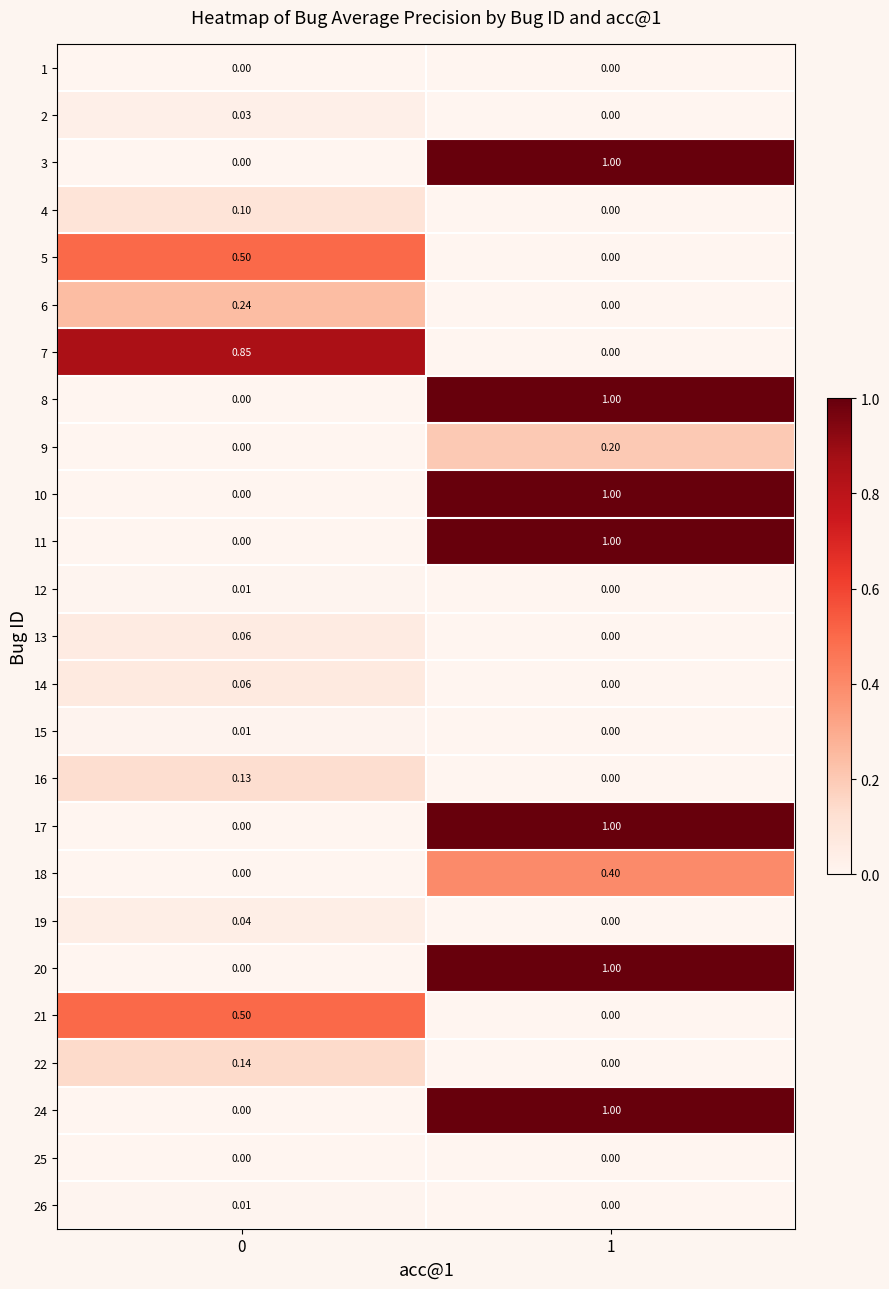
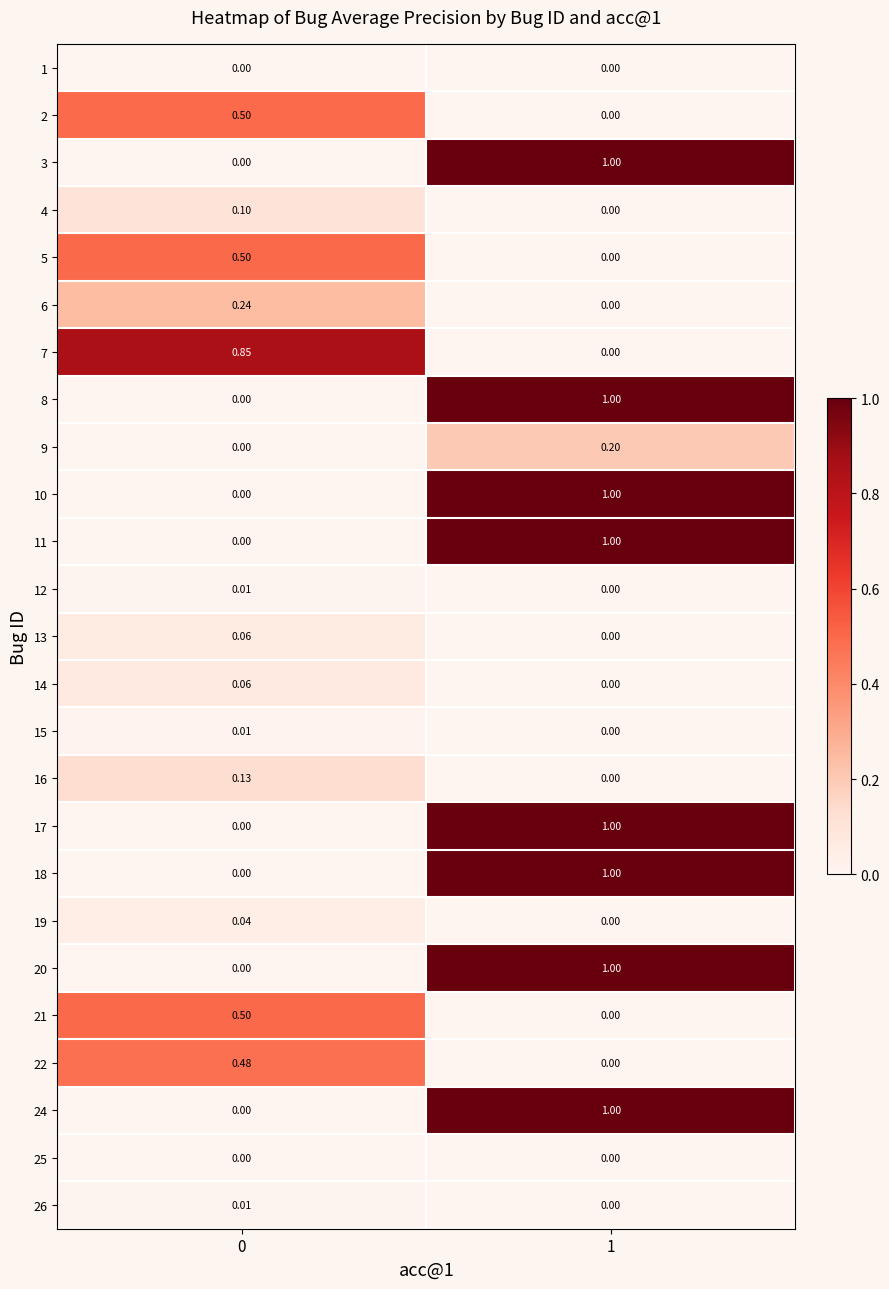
  {
    "1": {
      "0": 0.00,
      "1": 0.00
    },
    "2": {
-     "0": 0.03,
+     "0": 0.50,
      "1": 0.00
    },
    "3": {
      "0": 0.00,
      "1": 1.00
    },
    "4": {
      "0": 0.10,
      "1": 0.00
    },
    "5": {
      "0": 0.50,
      "1": 0.00
    },
    "6": {
      "0": 0.24,
      "1": 0.00
    },
    "7": {
      "0": 0.85,
      "1": 0.00
    },
    "8": {
      "0": 0.00,
      "1": 1.00
    },
    "9": {
      "0": 0.00,
      "1": 0.20
    },
    "10": {
      "0": 0.00,
      "1": 1.00
    },
    "11": {
      "0": 0.00,
      "1": 1.00
    },
    "12": {
      "0": 0.01,
      "1": 0.00
    },
    "13": {
      "0": 0.06,
      "1": 0.00
    },
    "14": {
      "0": 0.06,
      "1": 0.00
    },
    "15": {
      "0": 0.01,
      "1": 0.00
    },
    "16": {
      "0": 0.13,
      "1": 0.00
    },
    "17": {
      "0": 0.00,
      "1": 1.00
    },
    "18": {
      "0": 0.00,
-     "1": 0.40
+     "1": 1.00
    },
    "19": {
      "0": 0.04,
      "1": 0.00
    },
    "20": {
      "0": 0.00,
      "1": 1.00
    },
    "21": {
      "0": 0.50,
      "1": 0.00
    },
    "22": {
-     "0": 0.14,
+     "0": 0.48,
      "1": 0.00
    },
    "24": {
      "0": 0.00,
      "1": 1.00
    },
    "25": {
      "0": 0.00,
      "1": 0.00
    },
    "26": {
      "0": 0.01,
      "1": 0.00
    }
  }
